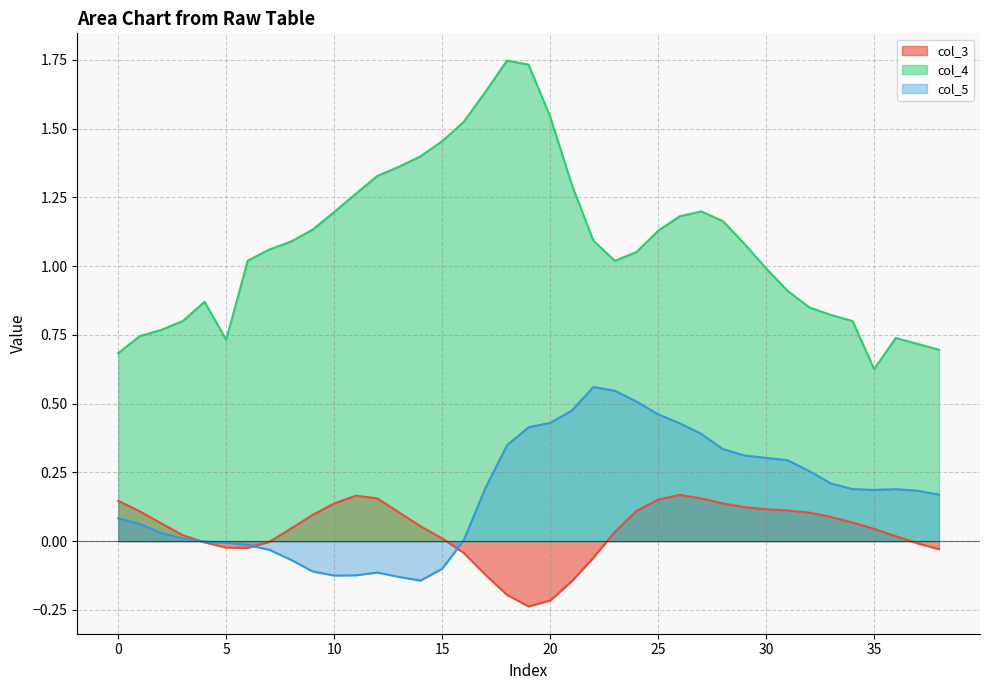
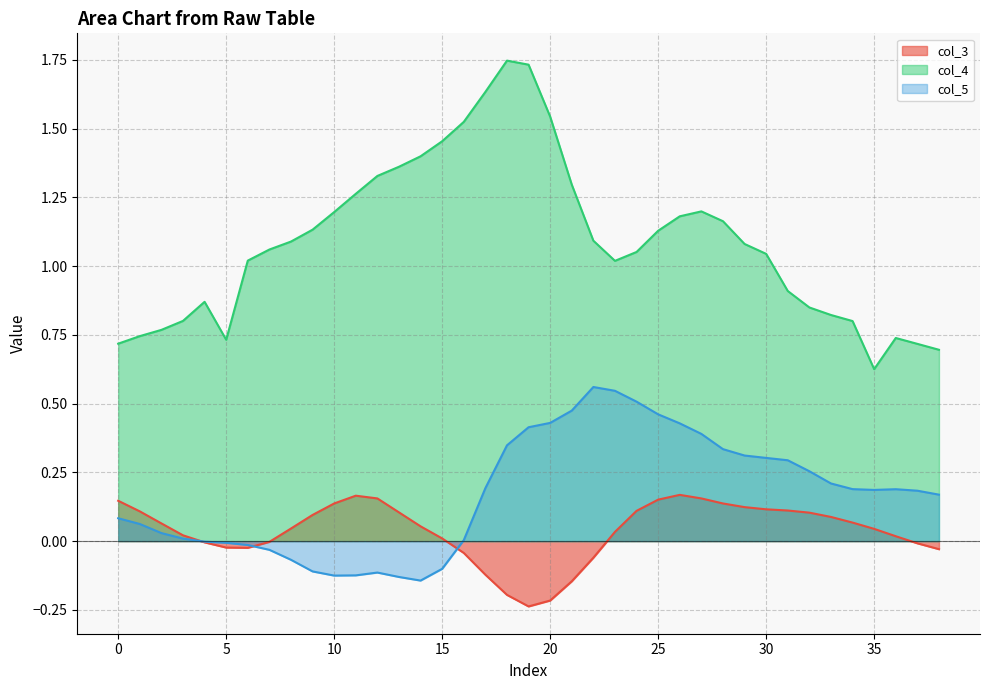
  {
    "col_4": {
-     "0": 0.68,
+     "0": 0.72,
      "5": 0.73,
      "10": 1.20,
      "15": 1.45,
      "20": 1.54,
      "25": 1.13,
-     "30": 0.99,
+     "30": 1.04,
      "35": 0.63
    }
  }
